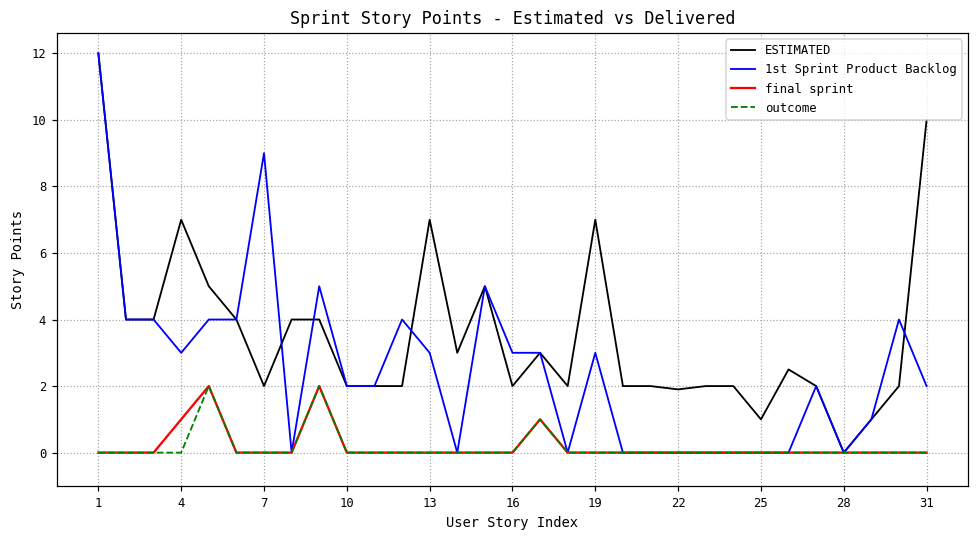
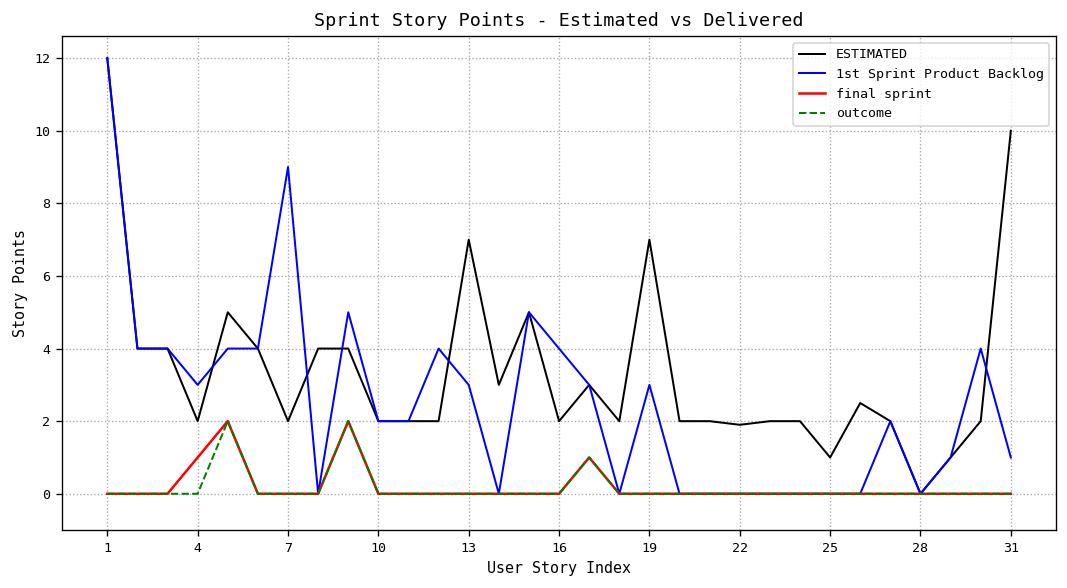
  {
    "ESTIMATED": {
-     "4": 7,
+     "4": 2,
      "7": 2,
      "13": 7,
      "16": 2,
      "19": 7,
      "22": 1.9,
      "25": 1,
      "31": 10
    },
    "1st Sprint Product Backlog": {
      "4": 3,
      "7": 9,
      "13": 3,
-     "16": 3,
+     "16": 4,
      "19": 3,
-     "31": 2
+     "31": 1
    },
    "final sprint": {
      "4": 1
    },
    "outcome": {
      "4": 0
    }
  }
